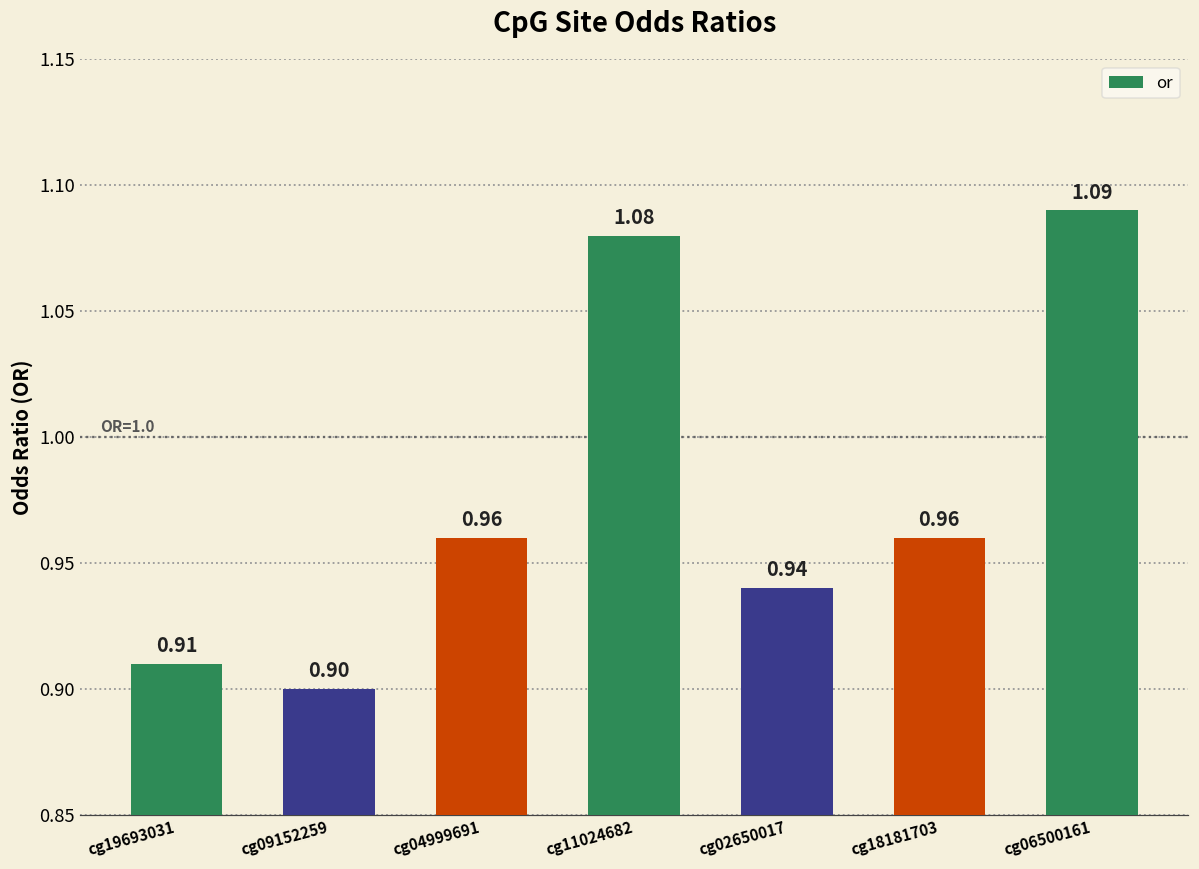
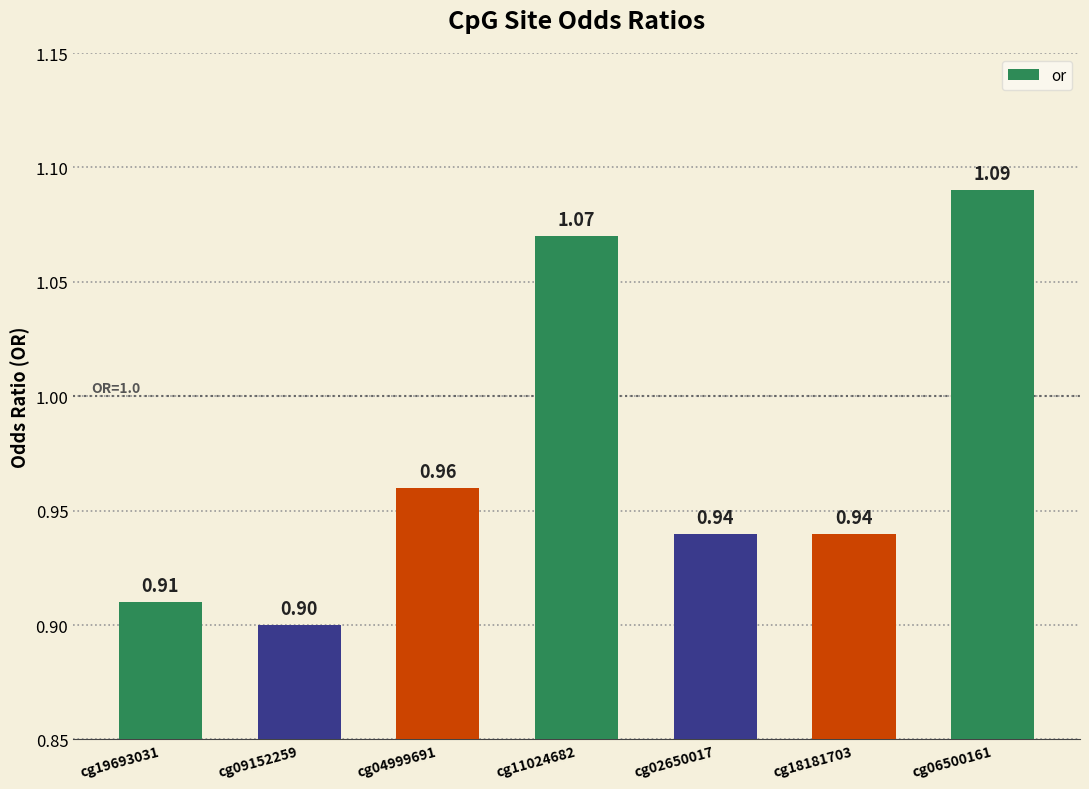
  {
    "cg19693031": 0.91,
    "cg09152259": 0.90,
    "cg04999691": 0.96,
-   "cg11024682": 1.08,
+   "cg11024682": 1.07,
    "cg02650017": 0.94,
-   "cg18181703": 0.96,
+   "cg18181703": 0.94,
    "cg06500161": 1.09
  }
